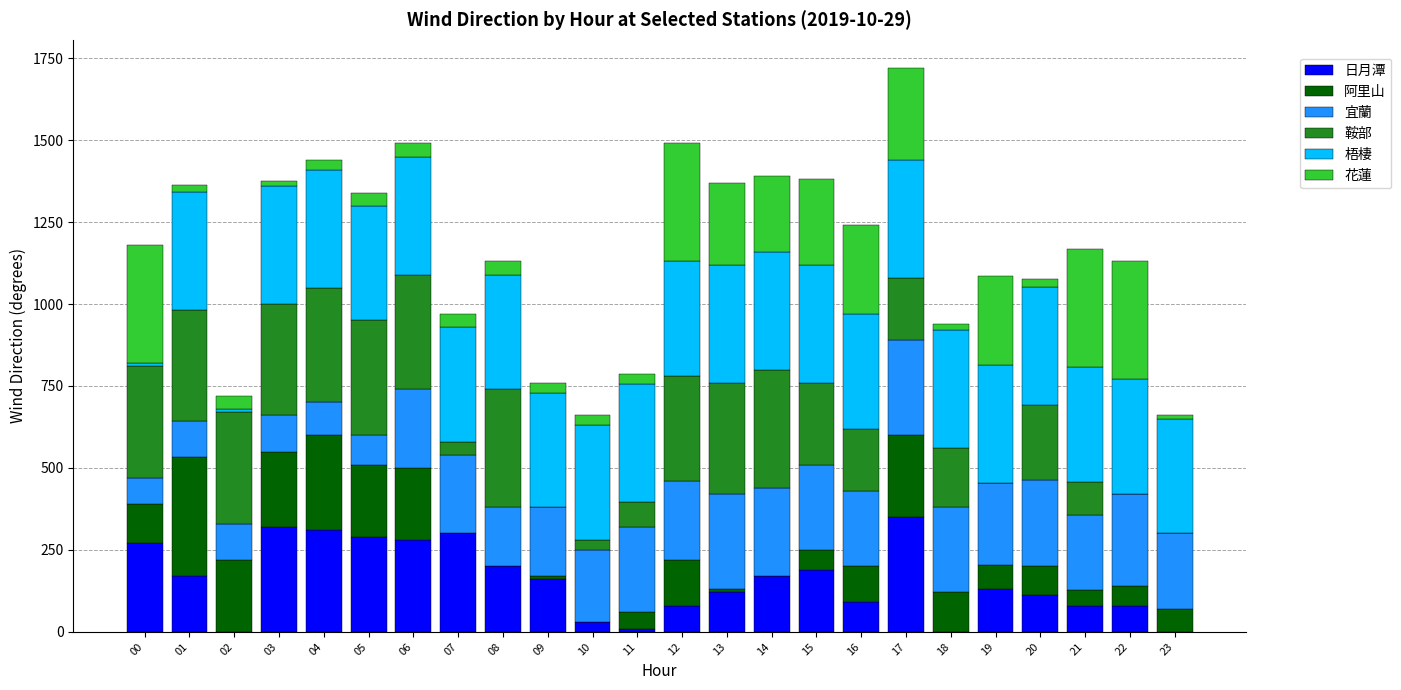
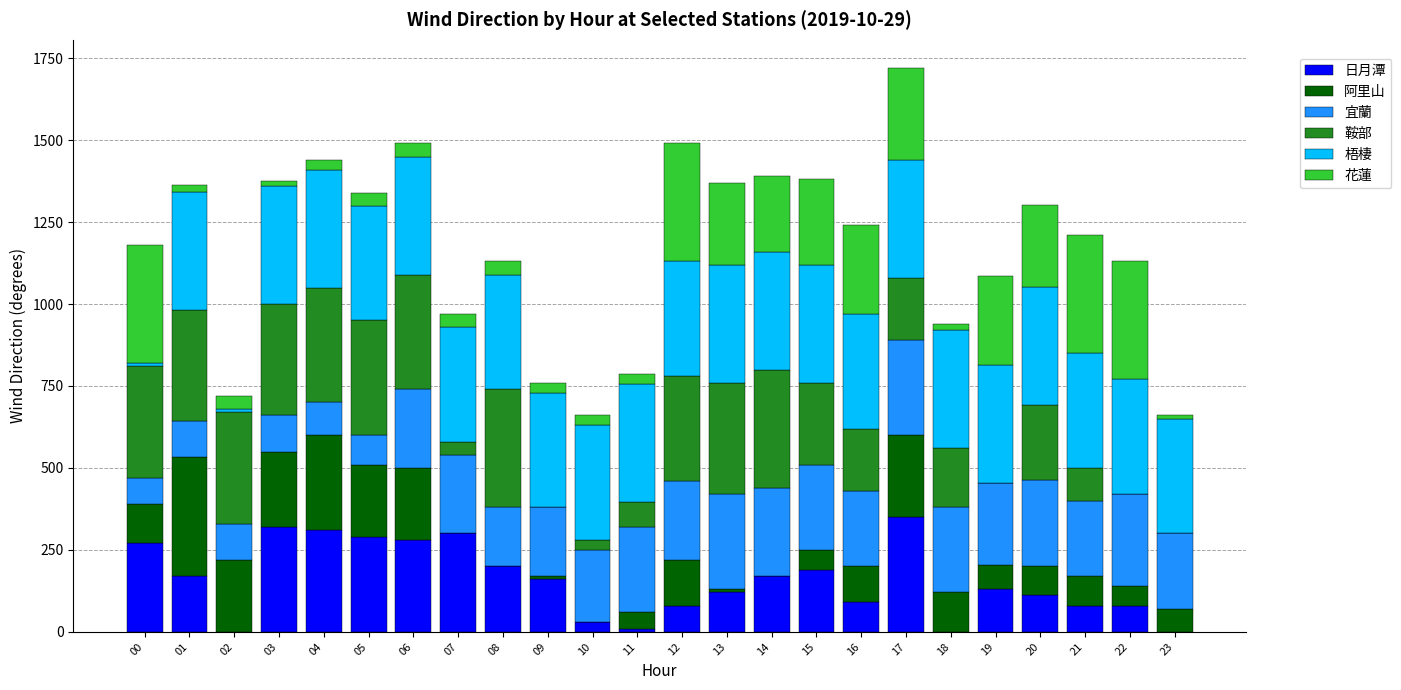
  {
    "日月潭": {
      "00": 270,
      "01": 170,
      "02": 0,
      "03": 320,
      "04": 310,
      "05": 290,
      "06": 280,
      "07": 300,
      "08": 200,
      "09": 160,
      "10": 30,
      "11": 10,
      "12": 80,
      "13": 120,
      "14": 170,
      "15": 190,
      "16": 90,
      "17": 350,
      "18": 0,
      "19": 130,
      "20": 110,
      "21": 80,
      "22": 80,
      "23": 0
    },
    "阿里山": {
      "00": 120,
      "01": 360,
      "02": 220,
      "03": 230,
      "04": 290,
      "05": 220,
      "06": 220,
      "07": 0,
      "08": 0,
      "09": 10,
      "10": 0,
      "11": 50,
      "12": 140,
      "13": 10,
      "14": 0,
      "15": 60,
      "16": 110,
      "17": 250,
      "18": 120,
      "19": 80,
      "20": 90,
-     "21": 50,
+     "21": 90,
      "22": 60,
      "23": 70
    },
    "鞍部": {
      "00": 340,
      "01": 340,
      "02": 340,
      "03": 340,
      "04": 350,
      "05": 350,
      "06": 350,
      "07": 40,
      "08": 360,
      "09": 0,
      "10": 30,
      "11": 80,
      "12": 320,
      "13": 340,
      "14": 360,
      "15": 250,
      "16": 190,
      "17": 190,
      "18": 180,
      "19": 0,
      "20": 230,
      "21": 100,
      "22": 0,
      "23": 0
    },
    "花蓮": {
      "00": 360,
      "01": 20,
      "02": 40,
      "03": 10,
      "04": 30,
      "05": 40,
      "06": 40,
      "07": 40,
      "08": 40,
      "09": 30,
      "10": 30,
      "11": 30,
      "12": 360,
      "13": 250,
      "14": 230,
      "15": 260,
      "16": 270,
      "17": 280,
      "18": 20,
      "19": 270,
-     "20": 20,
+     "20": 250,
      "21": 360,
      "22": 360,
      "23": 10
    }
  }
